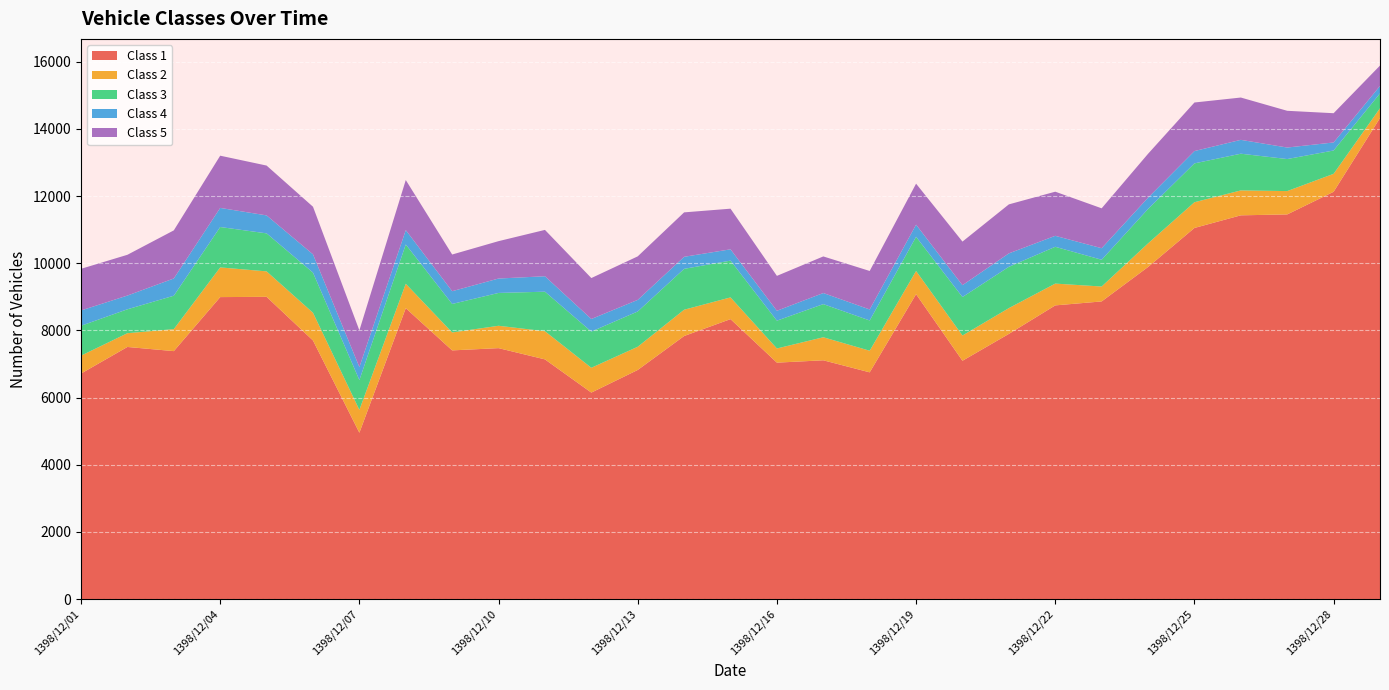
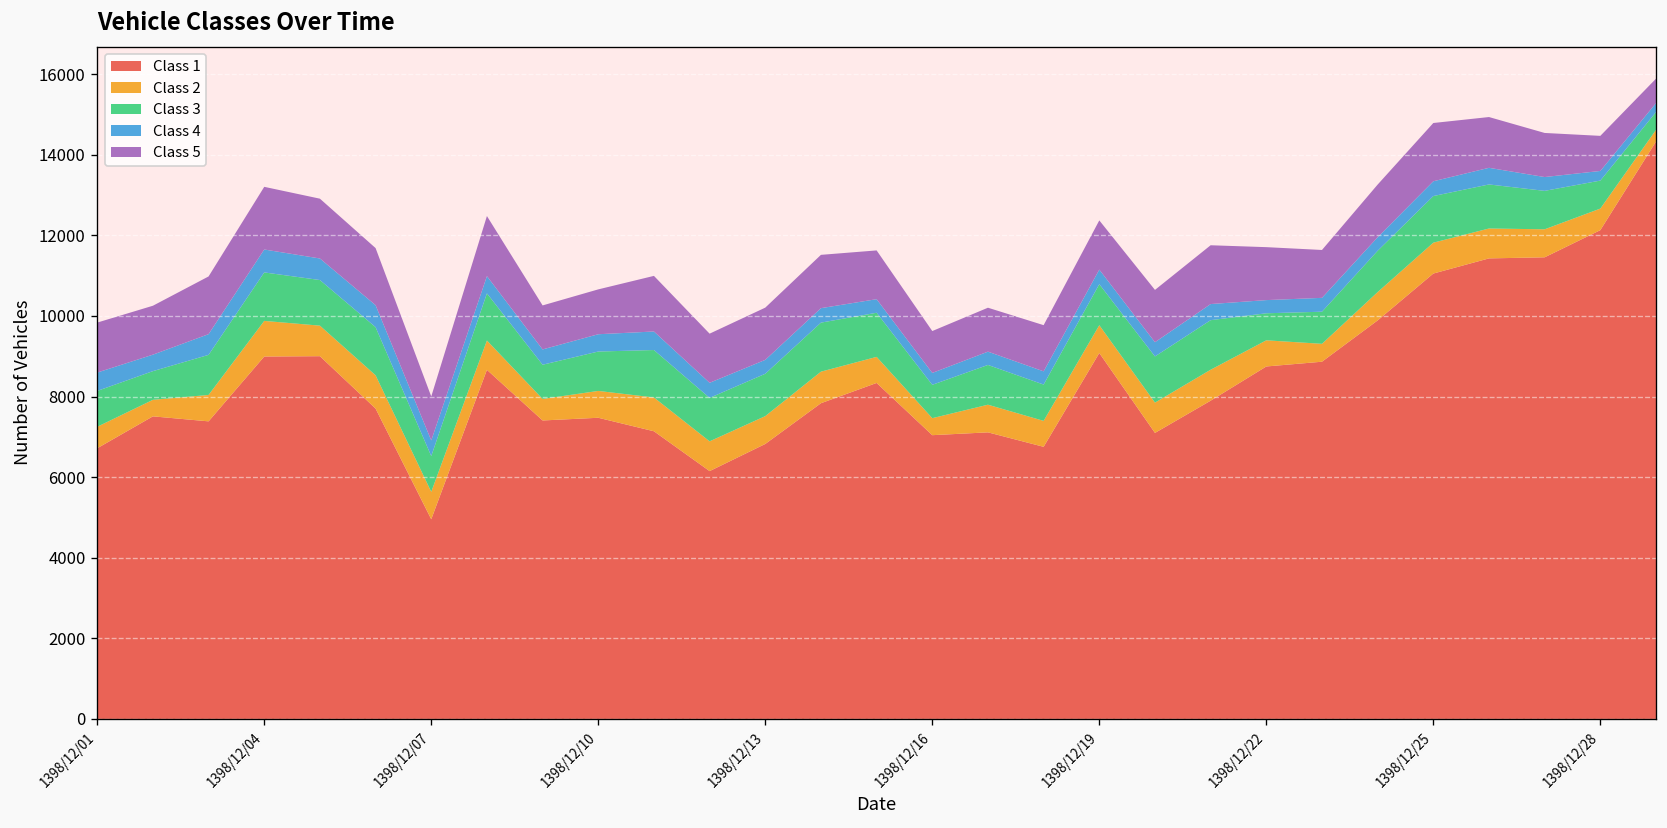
  {
    "Class 1": {
      "1398/12/01": 6700,
      "1398/12/04": 9000,
      "1398/12/07": 5000,
      "1398/12/10": 7500,
      "1398/12/13": 6800,
      "1398/12/16": 7000,
      "1398/12/19": 9100,
      "1398/12/22": 8700,
      "1398/12/25": 11100,
      "1398/12/28": 12100
    },
    "Class 2": {
      "1398/12/01": 500,
      "1398/12/04": 900,
      "1398/12/07": 700,
      "1398/12/10": 700,
      "1398/12/13": 700,
      "1398/12/16": 400,
      "1398/12/19": 700,
      "1398/12/22": 600,
      "1398/12/25": 800,
      "1398/12/28": 500
    },
    "Class 3": {
      "1398/12/01": 900,
      "1398/12/04": 1200,
      "1398/12/07": 900,
      "1398/12/10": 1000,
      "1398/12/13": 1100,
      "1398/12/16": 800,
      "1398/12/19": 1000,
-     "1398/12/22": 1100,
+     "1398/12/22": 700,
      "1398/12/25": 1200,
      "1398/12/28": 700
    },
    "Class 4": {
      "1398/12/01": 500,
      "1398/12/04": 600,
      "1398/12/07": 400,
      "1398/12/10": 400,
      "1398/12/13": 300,
      "1398/12/16": 300,
      "1398/12/19": 400,
      "1398/12/22": 300,
      "1398/12/25": 400,
      "1398/12/28": 200
    },
    "Class 5": {
      "1398/12/01": 1200,
      "1398/12/04": 1600,
      "1398/12/07": 1100,
      "1398/12/10": 1100,
      "1398/12/13": 1300,
      "1398/12/16": 1000,
      "1398/12/19": 1200,
      "1398/12/22": 1300,
      "1398/12/25": 1400,
      "1398/12/28": 900
    }
  }
